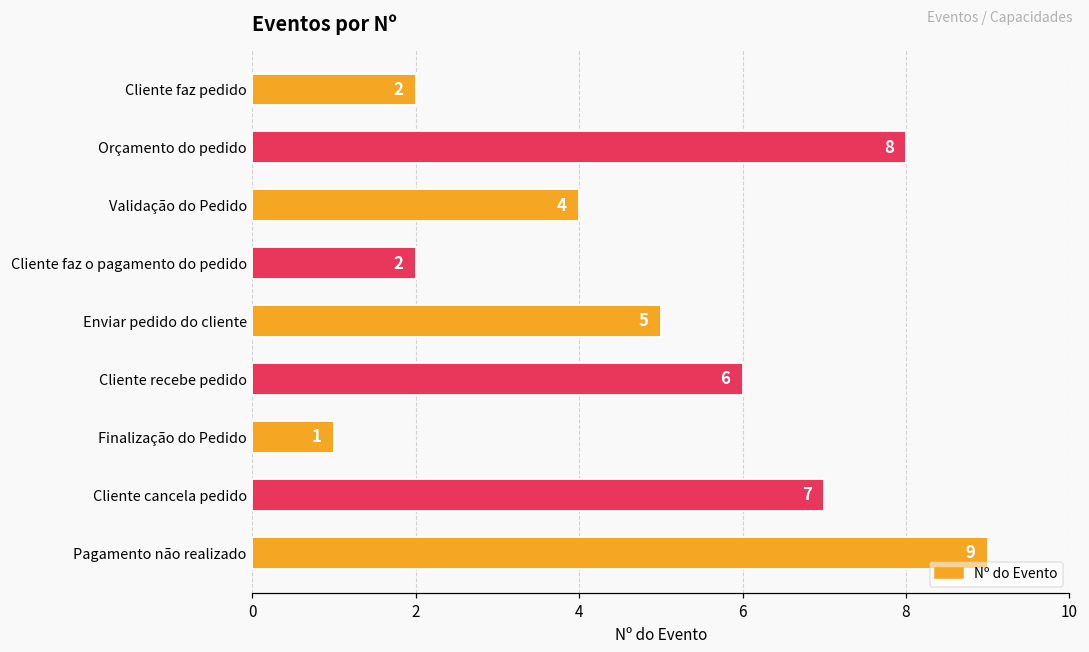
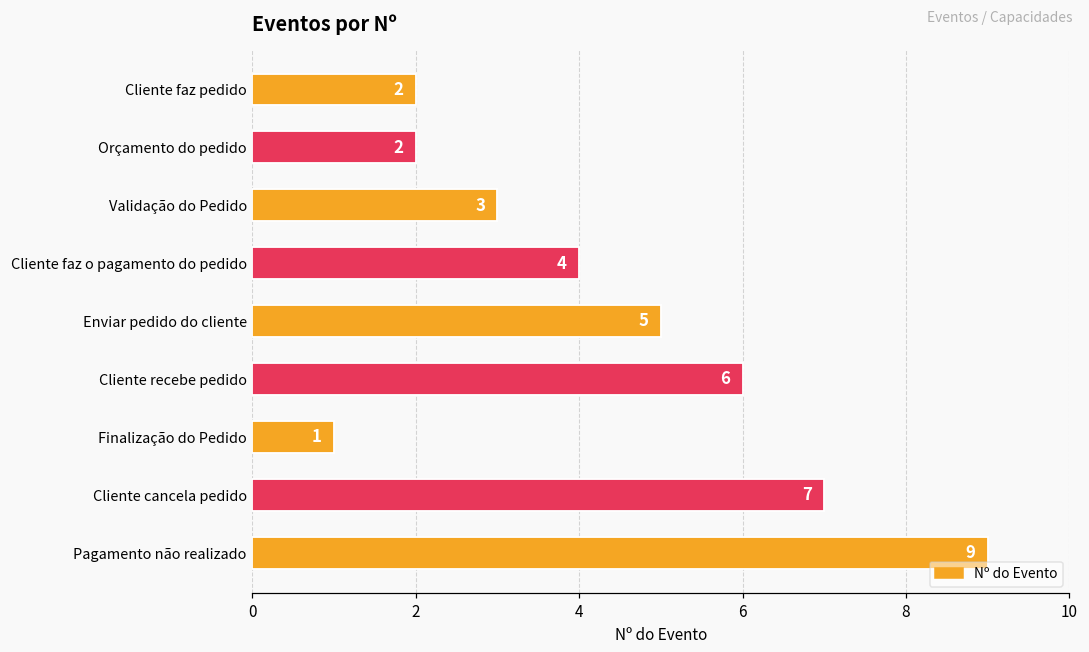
  {
    "Cliente faz pedido": 2,
-   "Orçamento do pedido": 8,
-   "Validação do Pedido": 4,
-   "Cliente faz o pagamento do pedido": 2,
+   "Orçamento do pedido": 2,
+   "Validação do Pedido": 3,
+   "Cliente faz o pagamento do pedido": 4,
    "Enviar pedido do cliente": 5,
    "Cliente recebe pedido": 6,
    "Finalização do Pedido": 1,
    "Cliente cancela pedido": 7
  }
